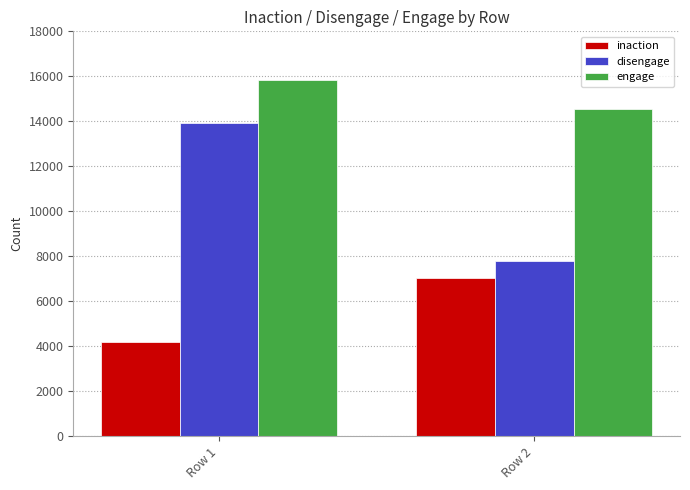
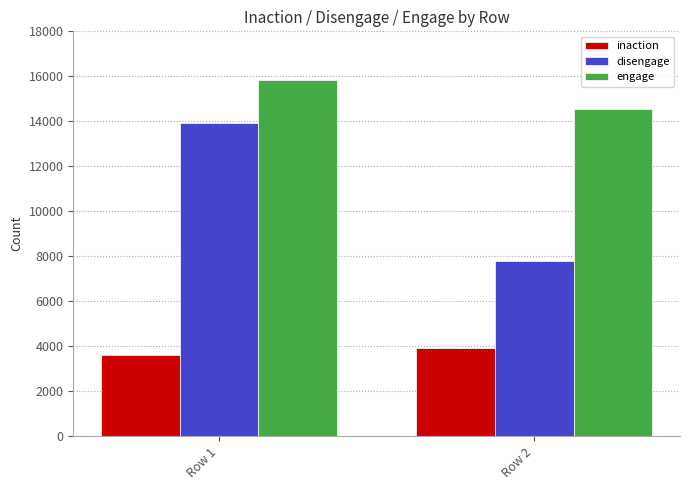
  {
    "inaction": {
-     "Row 1": 4200,
-     "Row 2": 7000
+     "Row 1": 3600,
+     "Row 2": 3900
    },
    "disengage": {
      "Row 1": 13900,
      "Row 2": 7800
    },
    "engage": {
      "Row 1": 15800,
      "Row 2": 14600
    }
  }
